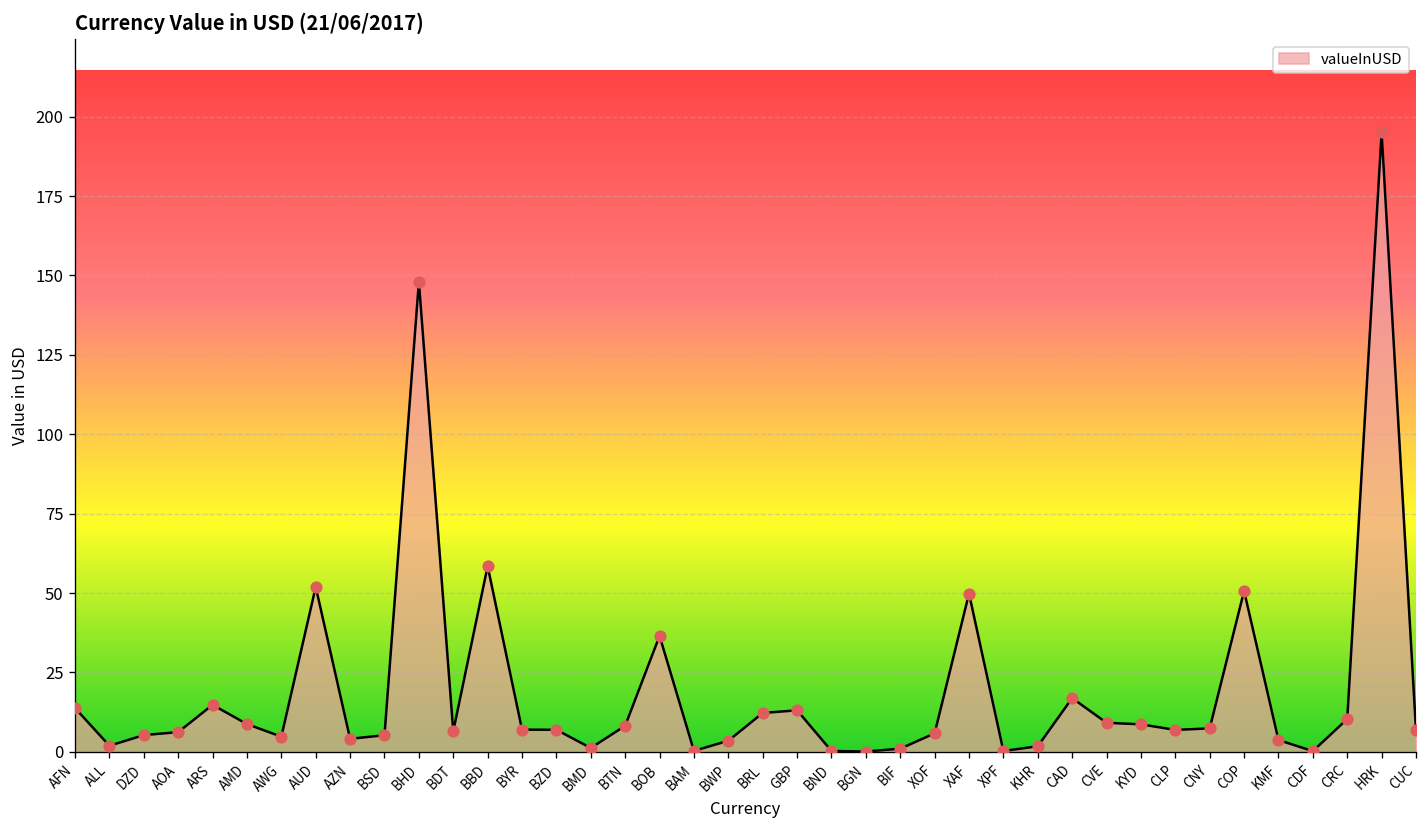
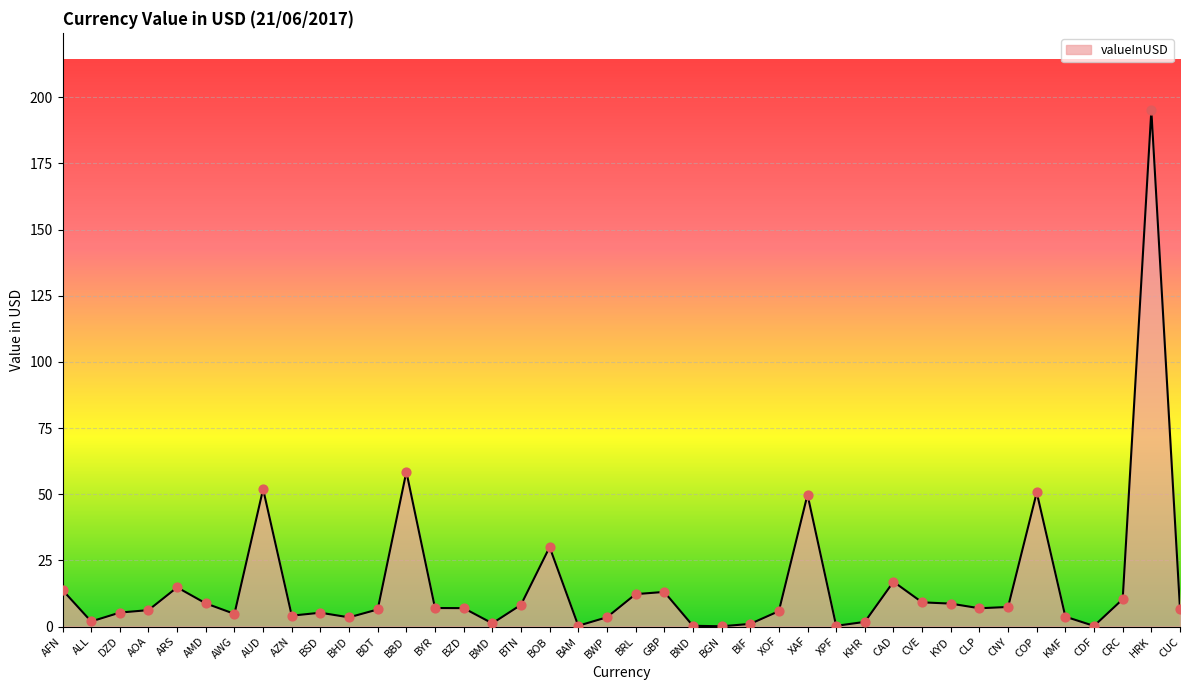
  {
    "AFN": 14,
    "ALL": 2,
    "DZD": 5,
    "AOA": 6,
    "ARS": 15,
    "AMD": 9,
    "AWG": 5,
    "AUD": 52,
    "AZN": 4,
    "BSD": 5,
-   "BHD": 148,
+   "BHD": 3,
    "BDT": 6,
    "BBD": 58,
    "BYR": 7,
    "BZD": 7,
    "BMD": 1,
    "BTN": 8,
-   "BOB": 37,
+   "BOB": 30,
    "BAM": 0,
    "BWP": 3,
    "BRL": 12,
    "GBP": 13,
    "BND": 0,
    "BGN": 0,
    "BIF": 1,
    "XOF": 6,
    "XAF": 50,
    "XPF": 0,
    "KHR": 2,
    "CAD": 17,
    "CVE": 9,
    "KYD": 9,
    "CLP": 7,
    "CNY": 7,
    "COP": 51,
    "KMF": 4,
    "CDF": 0,
    "CRC": 10,
    "HRK": 195,
    "CUC": 7
  }
